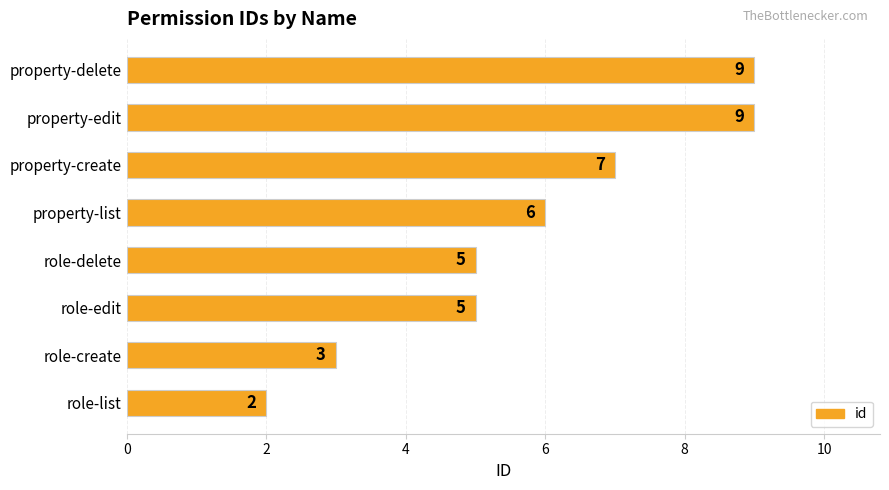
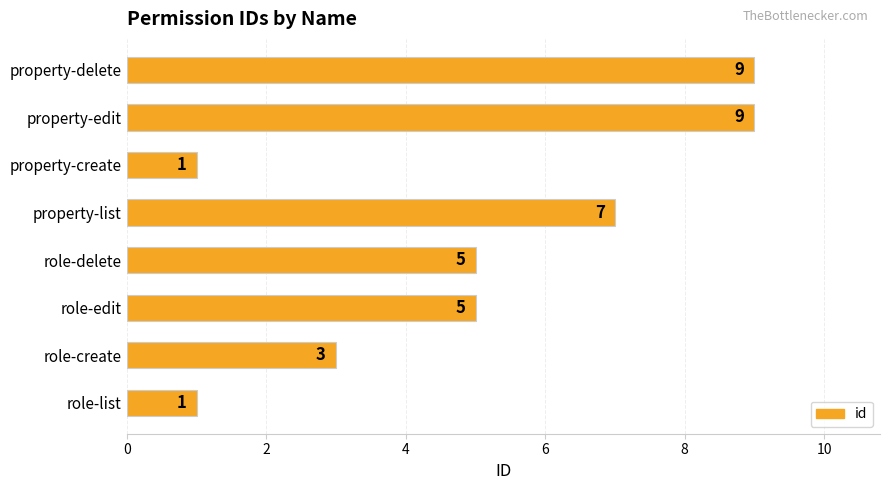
  {
    "property-delete": 9,
    "property-edit": 9,
-   "property-create": 7,
-   "property-list": 6,
+   "property-create": 1,
+   "property-list": 7,
    "role-delete": 5,
    "role-edit": 5,
    "role-create": 3,
-   "role-list": 2
+   "role-list": 1
  }
